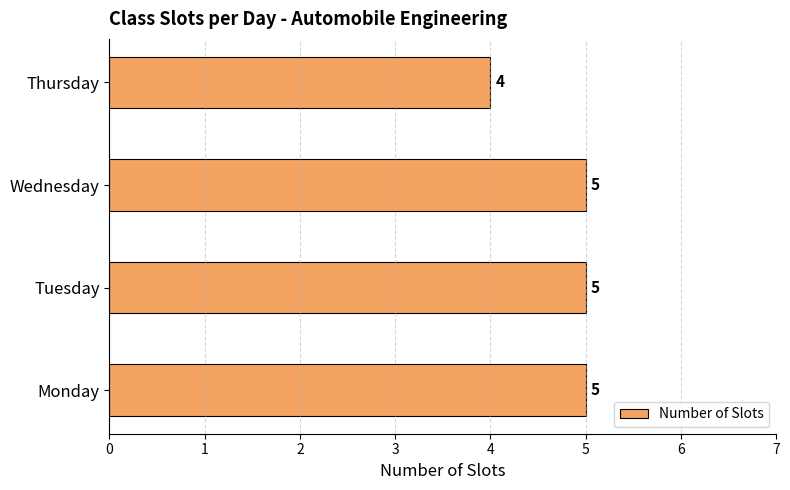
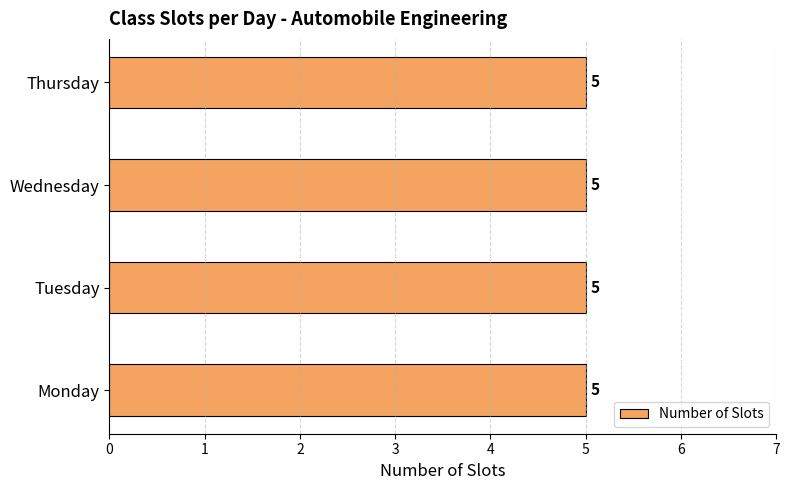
  {
-   "Thursday": 4,
+   "Thursday": 5,
    "Wednesday": 5,
    "Tuesday": 5,
    "Monday": 5
  }
